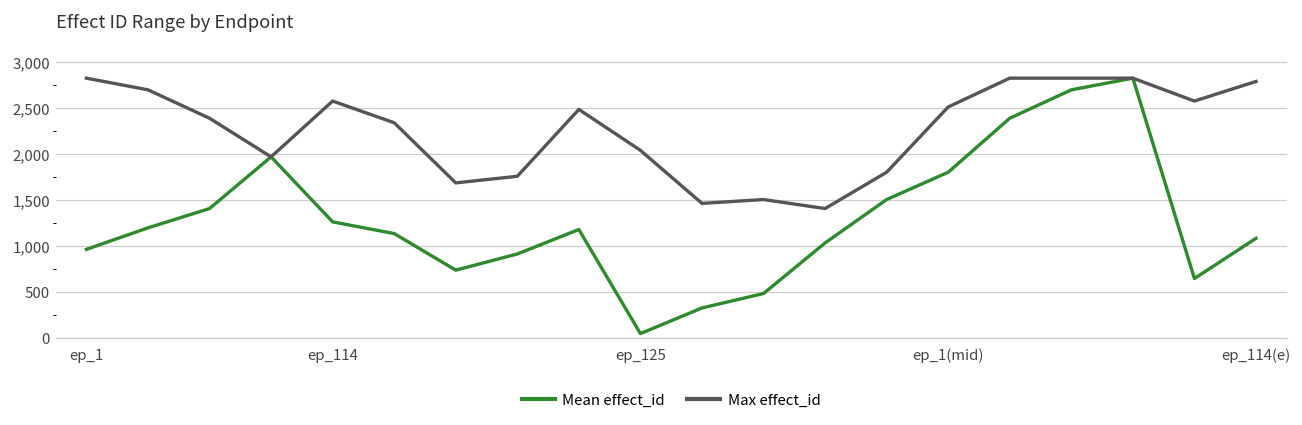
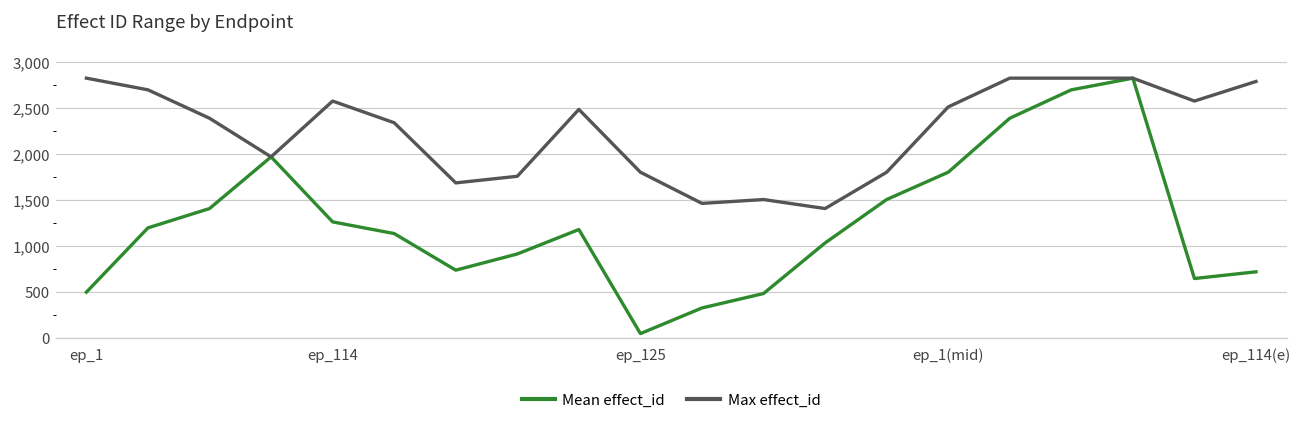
  {
    "Mean effect_id": {
-     "ep_1": "1,000",
+     "ep_1": "500",
      "ep_114": "1,300",
      "ep_125": "0",
      "ep_1(mid)": "1,800",
-     "ep_114(e)": "1,100"
+     "ep_114(e)": "700"
    },
    "Max effect_id": {
      "ep_1": "2,800",
      "ep_114": "2,600",
-     "ep_125": "2,000",
+     "ep_125": "1,800",
      "ep_1(mid)": "2,500",
      "ep_114(e)": "2,800"
    }
  }
